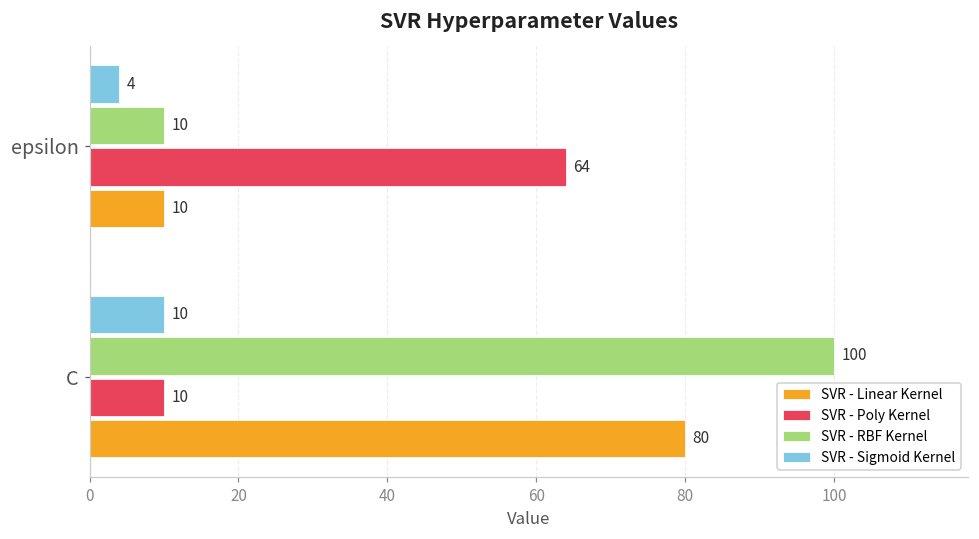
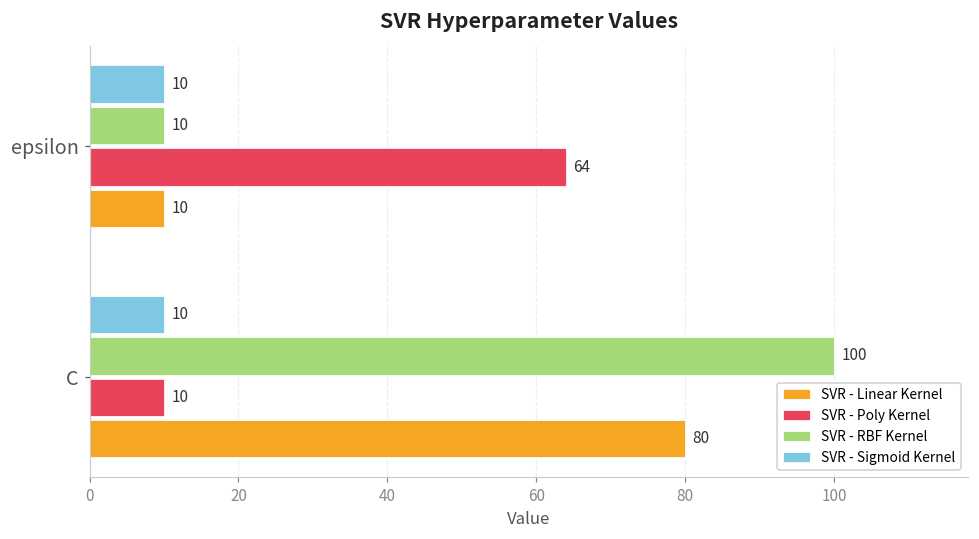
  {
    "SVR - Linear Kernel": {
      "epsilon": 10,
      "C": 80
    },
    "SVR - Poly Kernel": {
      "epsilon": 64,
      "C": 10
    },
    "SVR - RBF Kernel": {
      "epsilon": 10,
      "C": 100
    },
    "SVR - Sigmoid Kernel": {
-     "epsilon": 4,
+     "epsilon": 10,
      "C": 10
    }
  }
